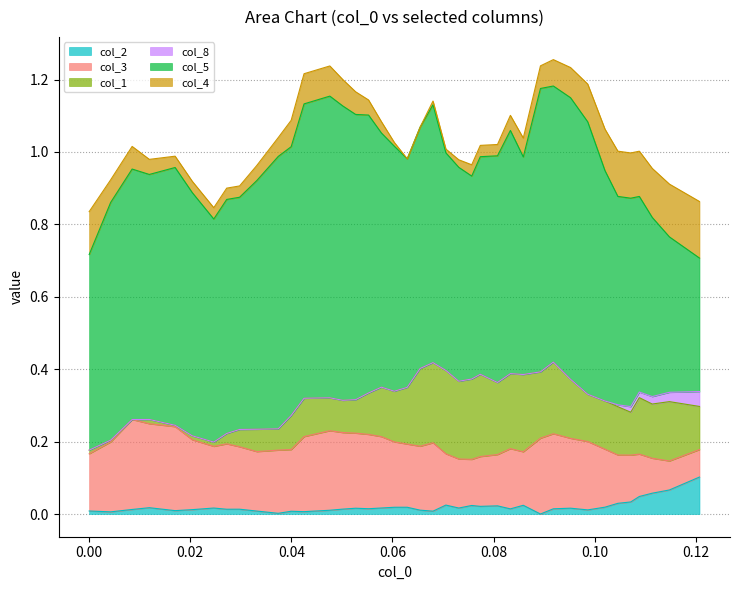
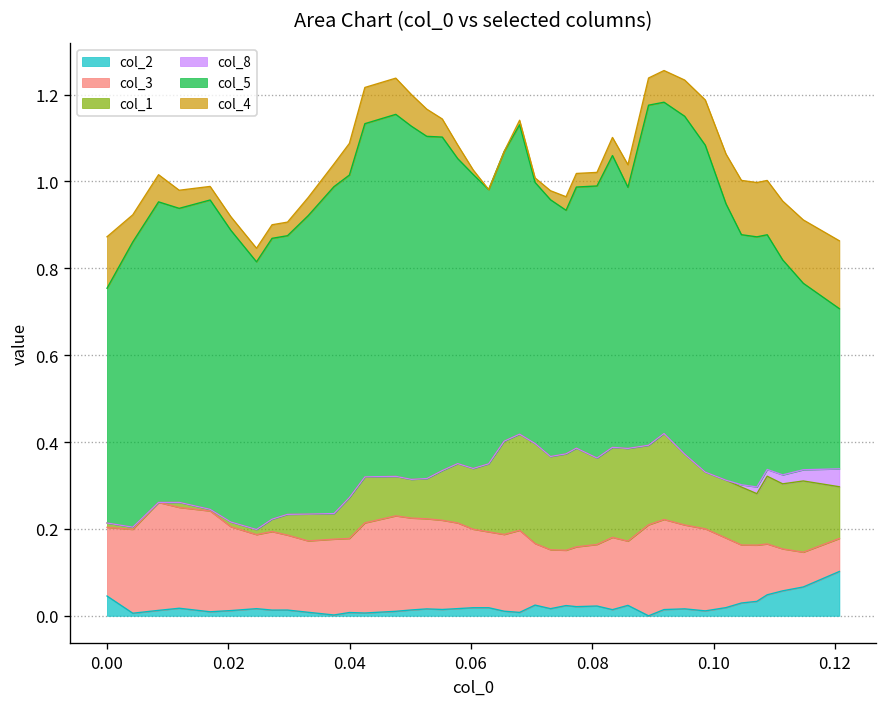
  {
    "col_2": {
-     "0.00": 0.01
+     "0.00": 0.05
    },
    "col_3": {
      "0.00": 0.16
    },
    "col_5": {
      "0.00": 0.54
    },
    "col_4": {
      "0.00": 0.12
    }
  }
